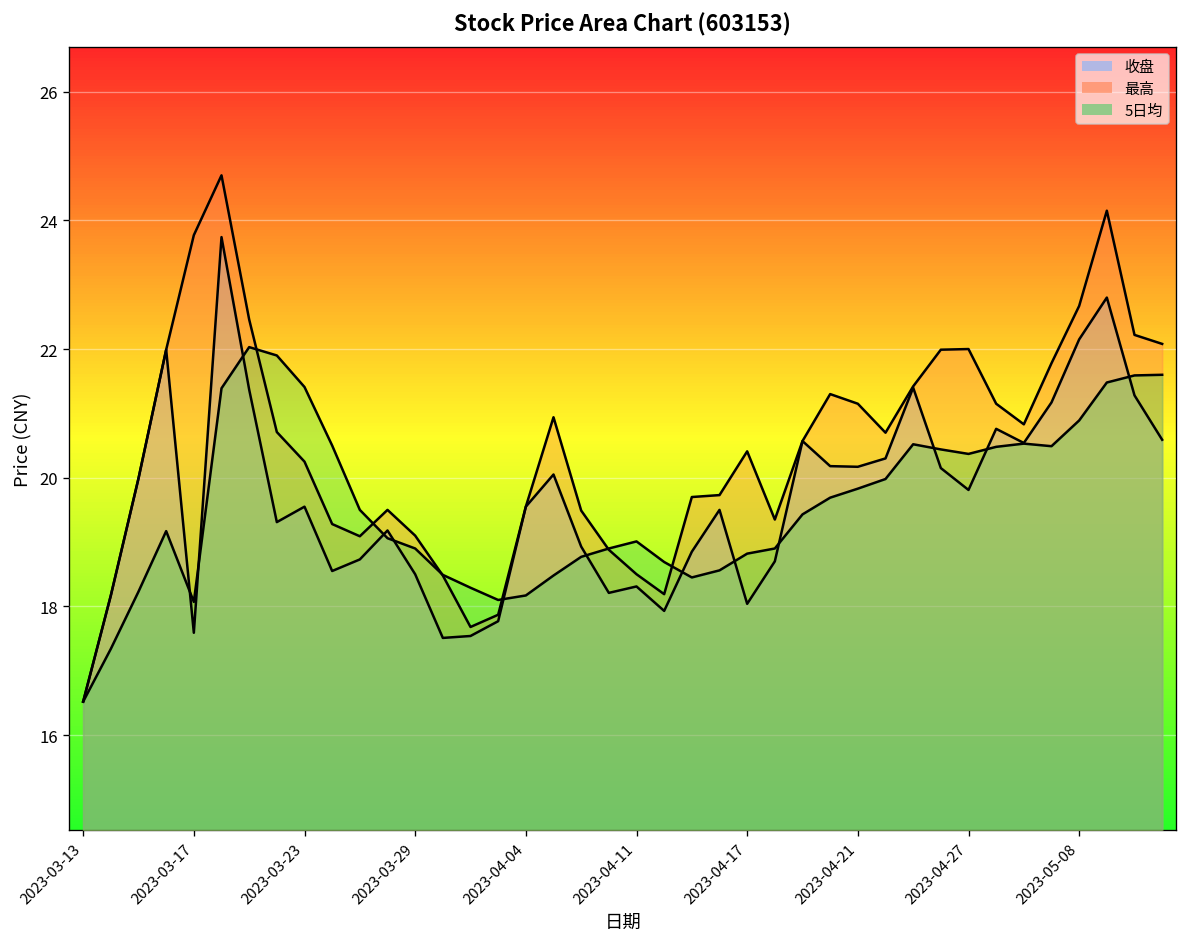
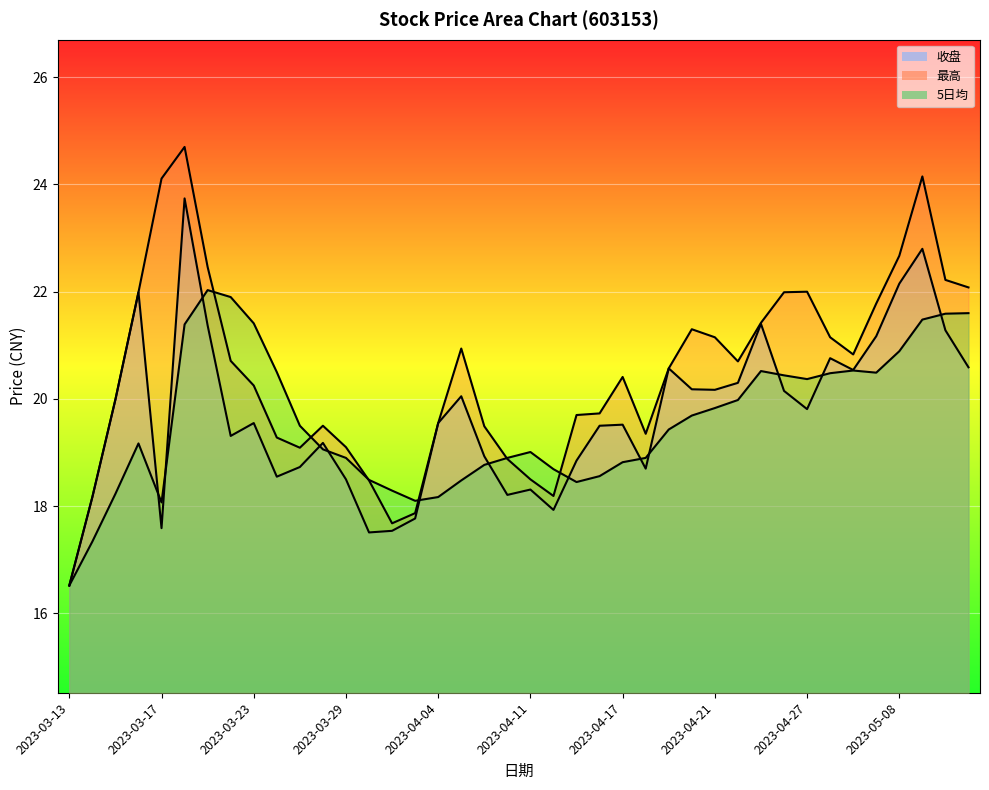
  {
    "收盘": {
      "2023-03-17": 17.6,
      "2023-03-23": 19.6,
      "2023-03-29": 18.5,
      "2023-04-11": 18.3,
-     "2023-04-17": 18.0,
+     "2023-04-17": 19.5,
      "2023-04-21": 20.2,
      "2023-04-27": 19.8,
      "2023-05-08": 22.2
    },
    "最高": {
-     "2023-03-17": 23.8,
+     "2023-03-17": 24.1,
      "2023-03-23": 20.3,
      "2023-03-29": 19.1,
      "2023-04-11": 18.5,
      "2023-04-17": 20.4,
      "2023-04-21": 21.2,
      "2023-04-27": 22.0,
      "2023-05-08": 22.7
    },
    "5日均": {
      "2023-03-17": 18.1,
      "2023-03-23": 21.4,
      "2023-03-29": 18.9,
      "2023-04-04": 18.2,
      "2023-04-11": 19.0,
      "2023-04-17": 18.8,
      "2023-04-21": 19.8,
      "2023-04-27": 20.4,
      "2023-05-08": 20.9
    }
  }
